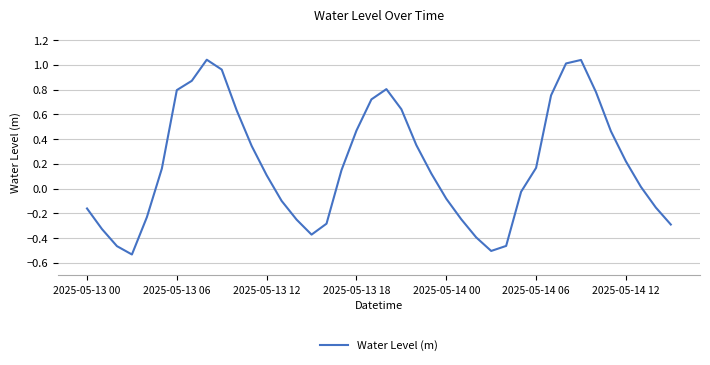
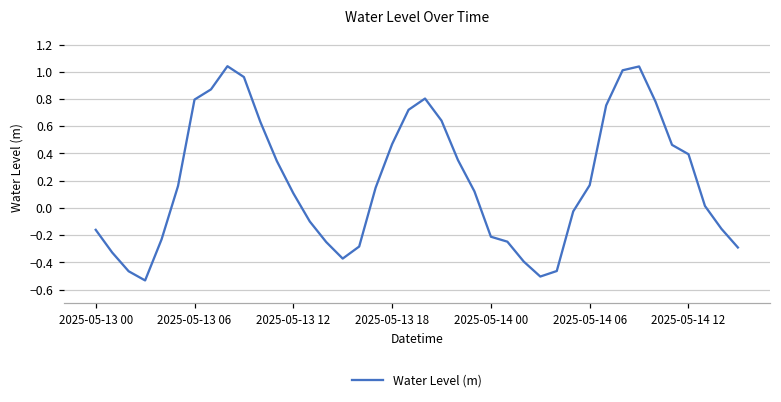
  {
    "2025-05-13 00": -0.16,
    "2025-05-13 06": 0.80,
    "2025-05-13 12": 0.11,
    "2025-05-13 18": 0.47,
-   "2025-05-14 00": -0.08,
+   "2025-05-14 00": -0.21,
    "2025-05-14 06": 0.17,
-   "2025-05-14 12": 0.22
+   "2025-05-14 12": 0.39
  }
